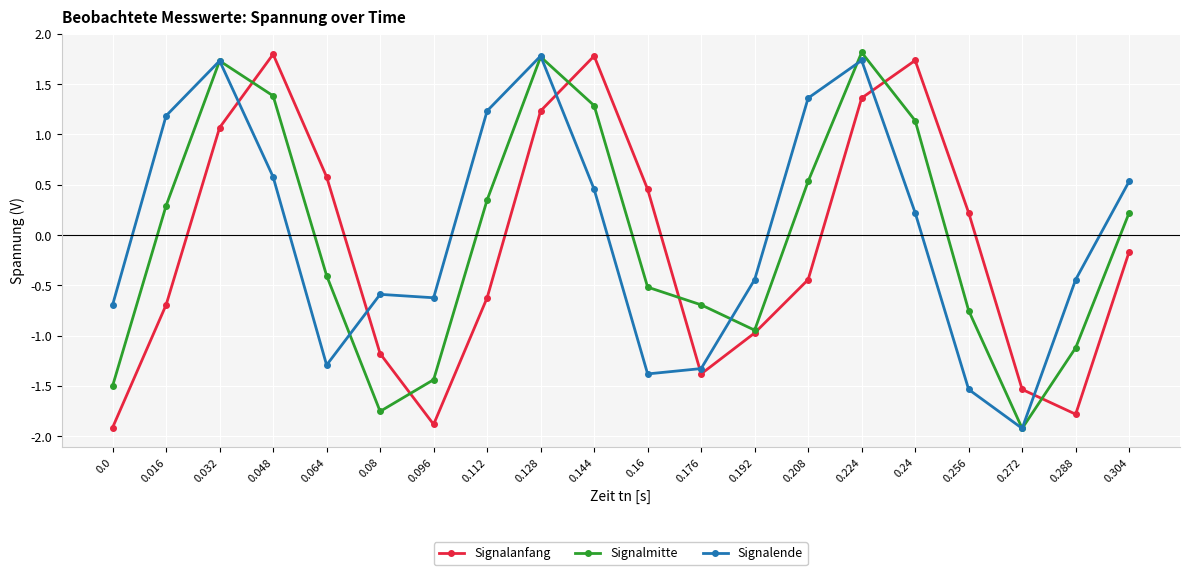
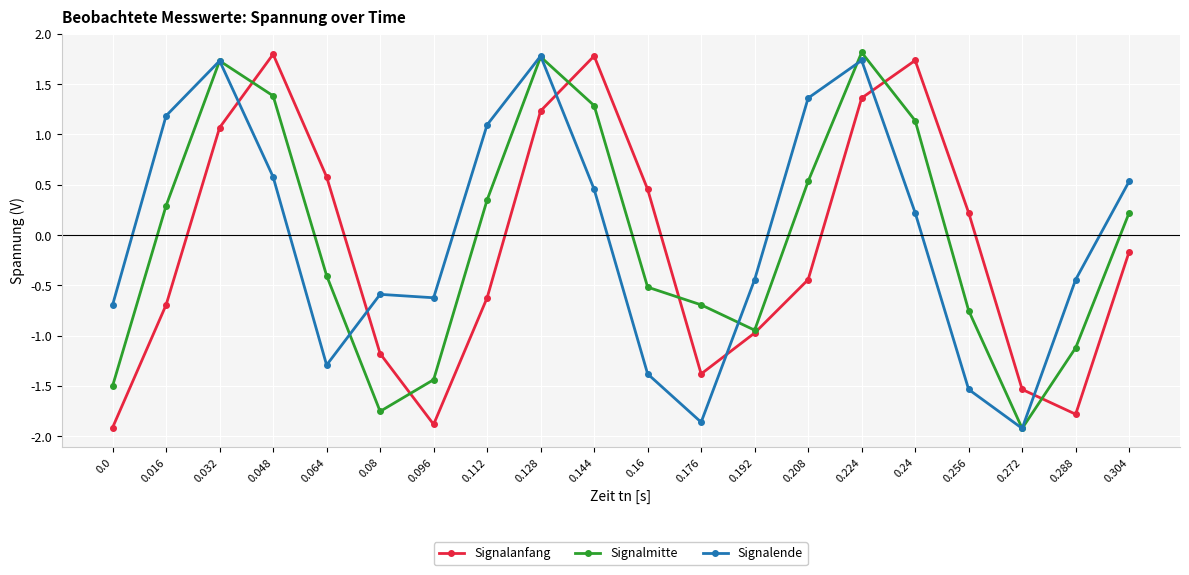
  {
    "Signalanfang": {
      "0.0": -1.91,
      "0.016": -0.69,
      "0.032": 1.07,
      "0.048": 1.80,
      "0.064": 0.58,
      "0.08": -1.18,
      "0.096": -1.88,
      "0.112": -0.62,
      "0.128": 1.23,
      "0.144": 1.78,
      "0.16": 0.46,
      "0.176": -1.38,
      "0.192": -0.97,
      "0.208": -0.44,
      "0.224": 1.36,
      "0.24": 1.74,
      "0.256": 0.22,
      "0.272": -1.53,
      "0.288": -1.78,
      "0.304": -0.17
    },
    "Signalmitte": {
      "0.0": -1.50,
      "0.016": 0.29,
      "0.048": 1.38,
      "0.064": -0.40,
      "0.08": -1.75,
      "0.096": -1.44,
      "0.112": 0.35,
      "0.144": 1.29,
      "0.16": -0.52,
      "0.176": -0.69,
      "0.192": -0.95,
      "0.208": 0.53,
      "0.224": 1.82,
      "0.24": 1.14,
      "0.256": -0.75,
      "0.288": -1.12,
      "0.304": 0.22
    },
    "Signalende": {
      "0.0": -0.69,
      "0.016": 1.19,
      "0.048": 0.58,
      "0.064": -1.29,
      "0.08": -0.59,
      "0.096": -0.62,
-     "0.112": 1.23,
+     "0.112": 1.10,
      "0.144": 0.46,
      "0.16": -1.38,
-     "0.176": -1.33,
+     "0.176": -1.86,
      "0.192": -0.44,
      "0.208": 1.36,
      "0.224": 1.74,
      "0.24": 0.22,
      "0.256": -1.53,
      "0.288": -0.44,
      "0.304": 0.53
    }
  }
